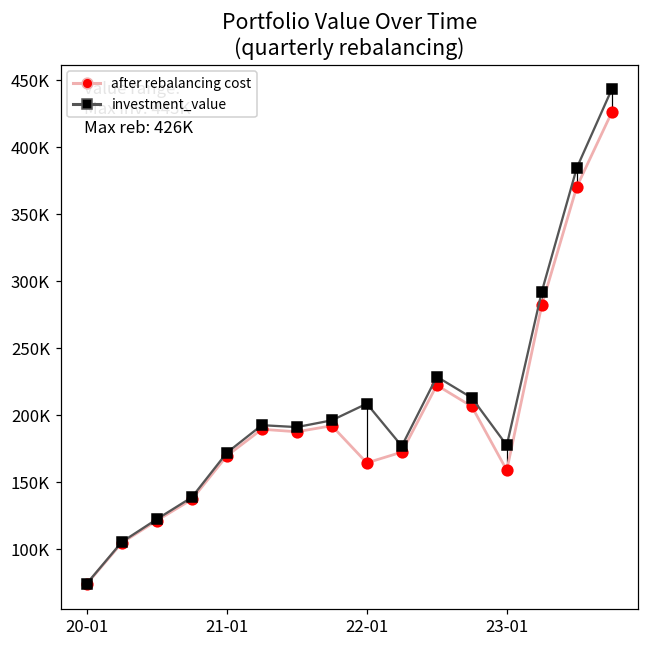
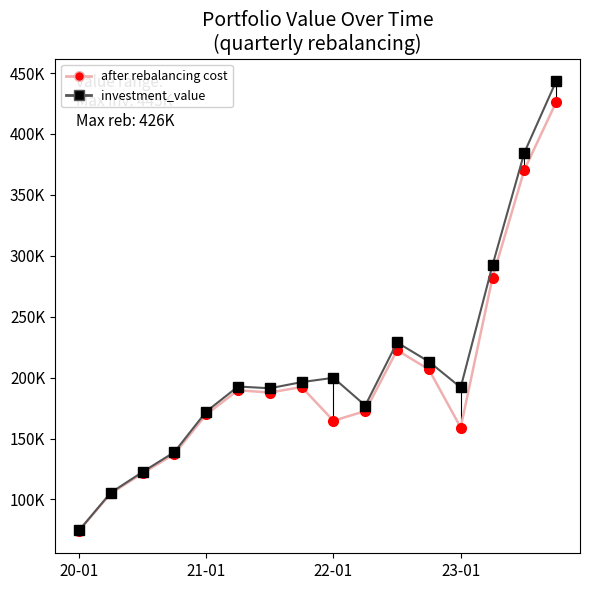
  {
    "investment_value": {
-     "22-01": 209000,
-     "23-01": 178000
+     "22-01": 200000,
+     "23-01": 192000
    }
  }
